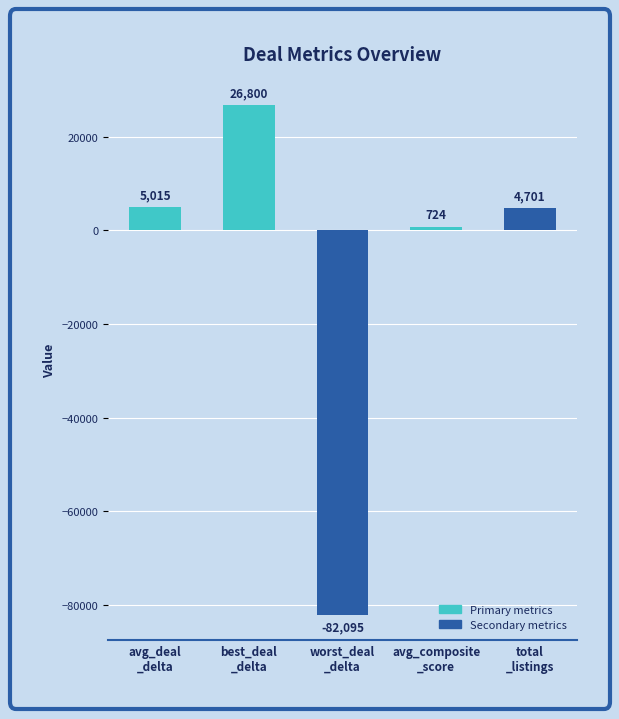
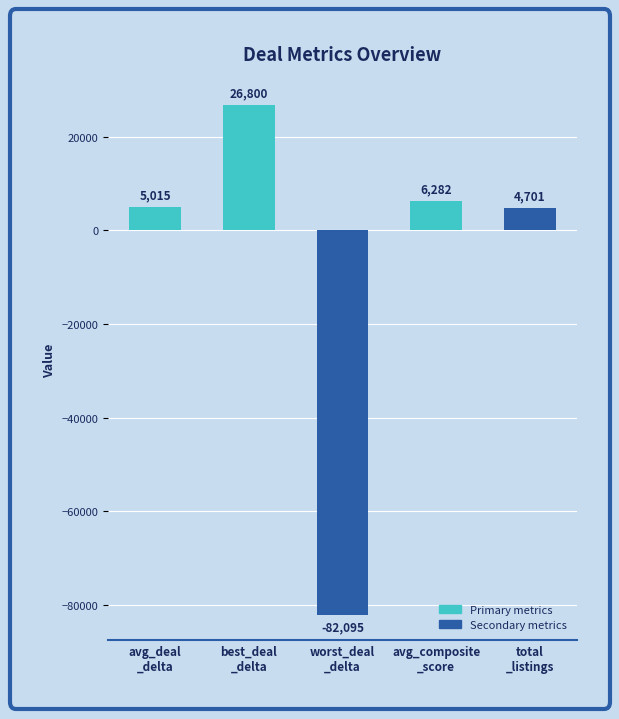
  {
    "avg_deal _delta": "5,015",
    "best_deal _delta": "26,800",
    "worst_deal _delta": "-82,095",
-   "avg_composite _score": "724",
+   "avg_composite _score": "6,282",
    "total _listings": "4,701"
  }
